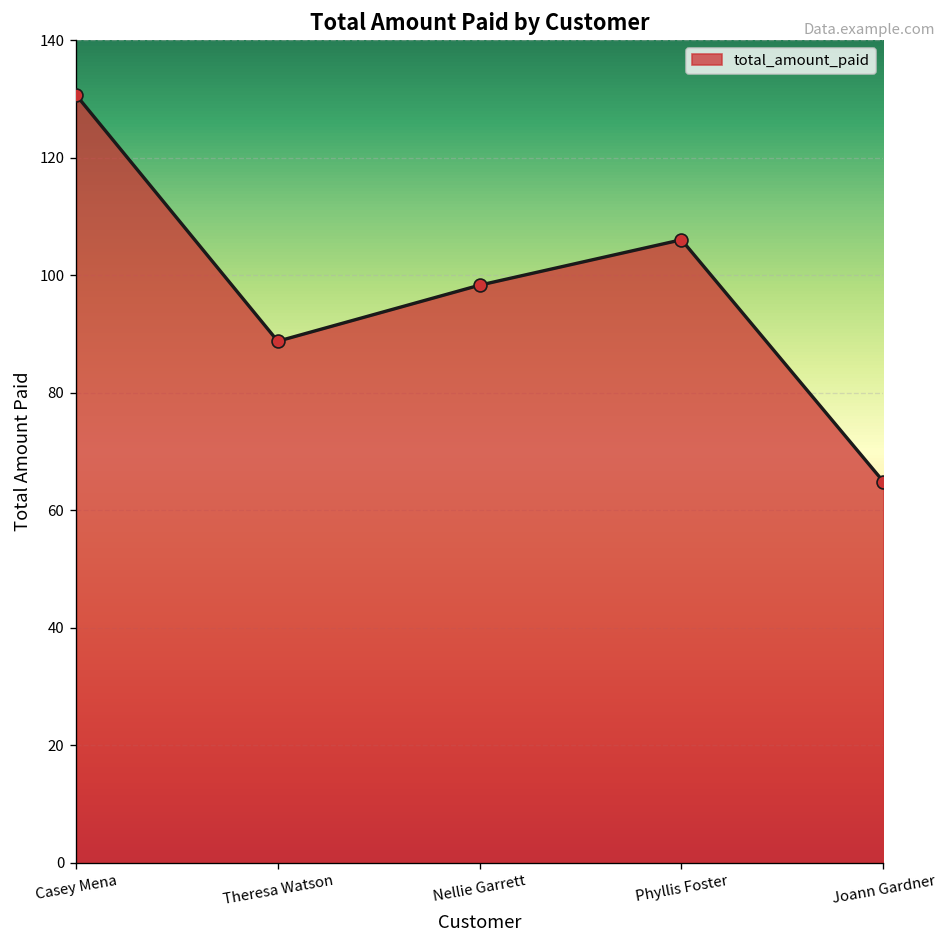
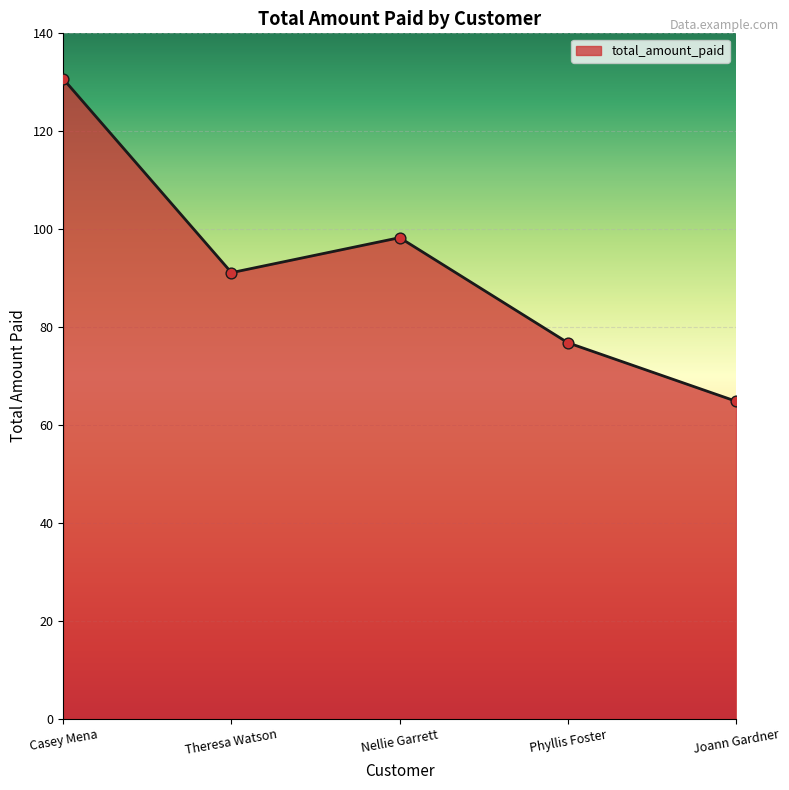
  {
    "Casey Mena": 131,
-   "Theresa Watson": 89,
+   "Theresa Watson": 91,
    "Nellie Garrett": 98,
-   "Phyllis Foster": 106,
+   "Phyllis Foster": 77,
    "Joann Gardner": 65
  }
